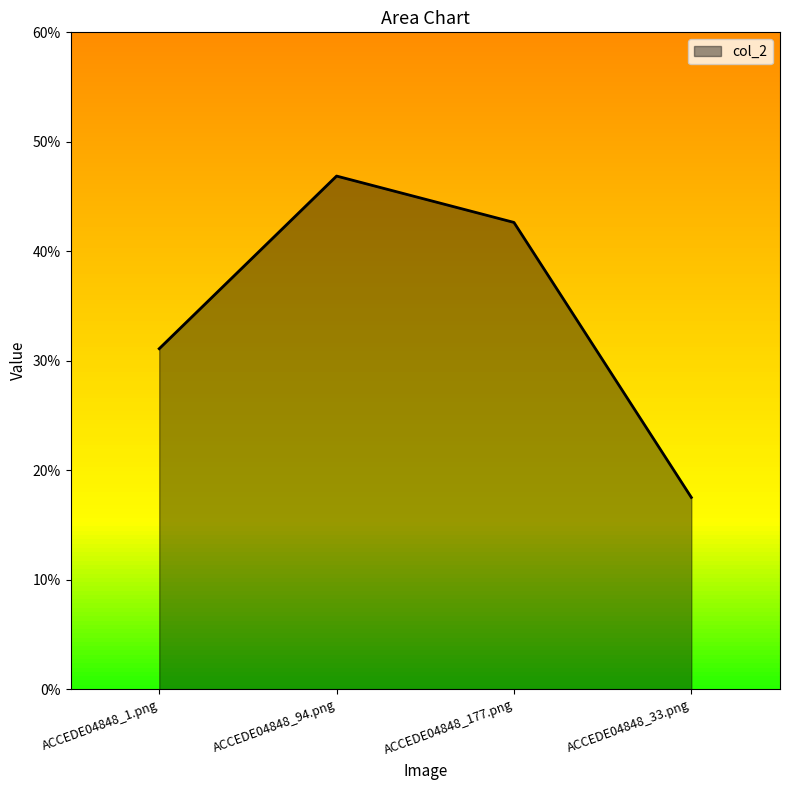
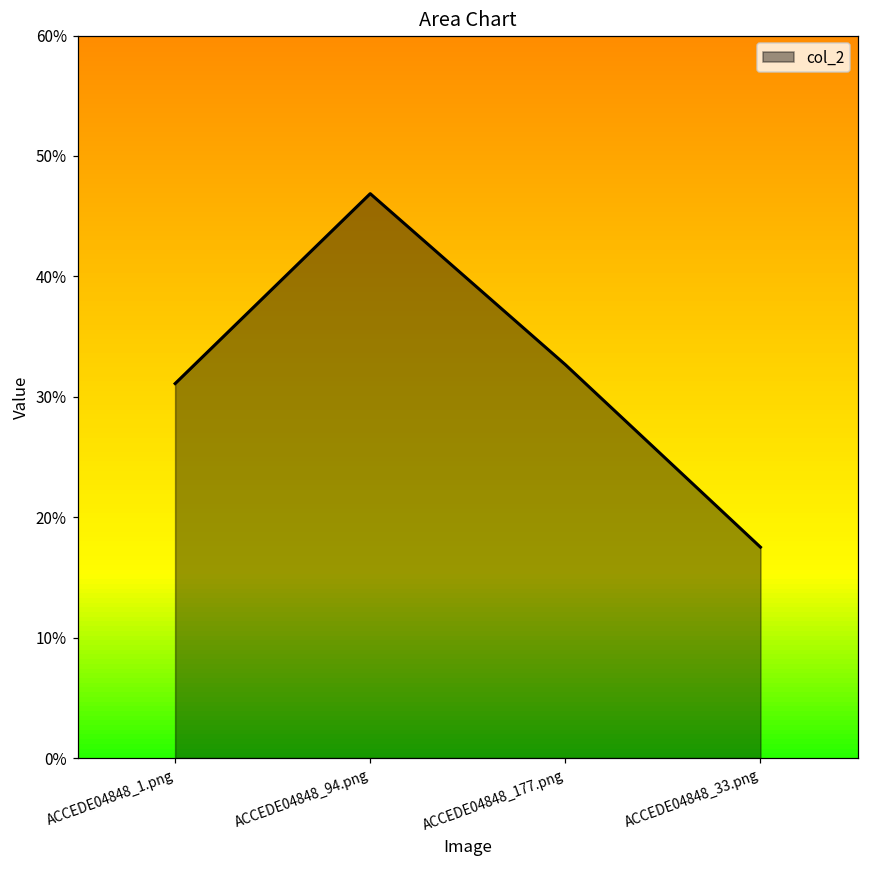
  {
    "ACCEDE04848_1.png": "31.1%",
    "ACCEDE04848_94.png": "46.9%",
-   "ACCEDE04848_177.png": "42.6%",
+   "ACCEDE04848_177.png": "32.7%",
    "ACCEDE04848_33.png": "17.5%"
  }
